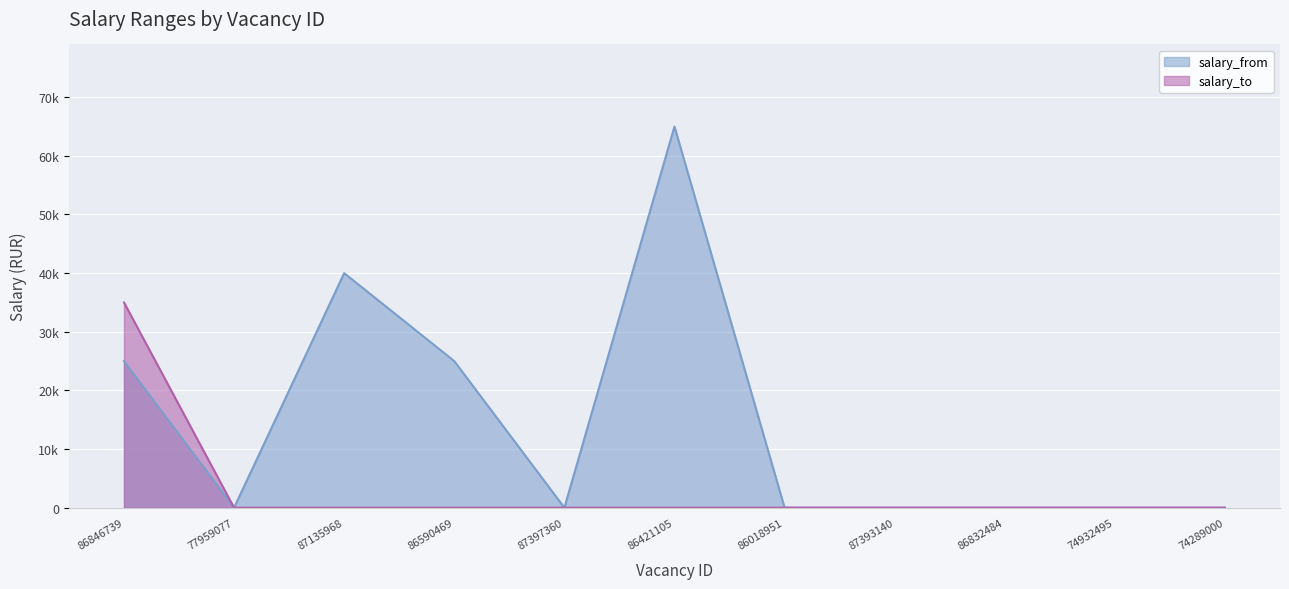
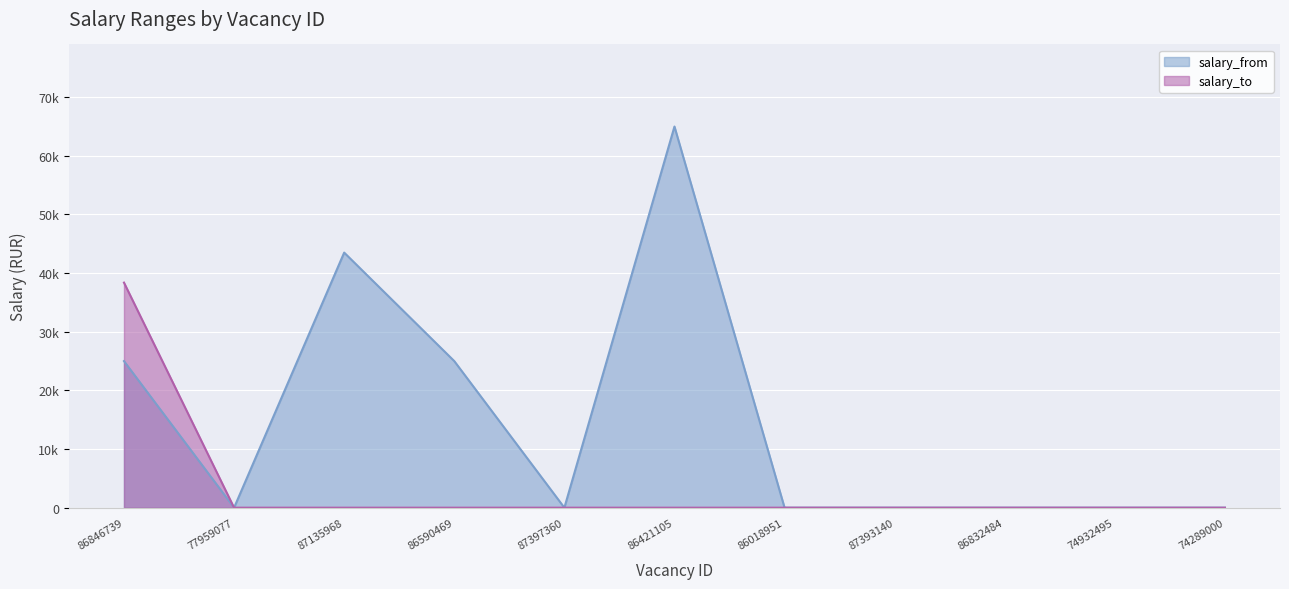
  {
    "salary_from": {
      "86846739": 25000,
-     "87135968": 40000,
+     "87135968": 44000,
      "86590469": 25000,
      "86421105": 65000
    },
    "salary_to": {
-     "86846739": 35000,
+     "86846739": 38000,
      "87135968": 0,
      "86590469": 0,
      "86421105": 0
    }
  }
